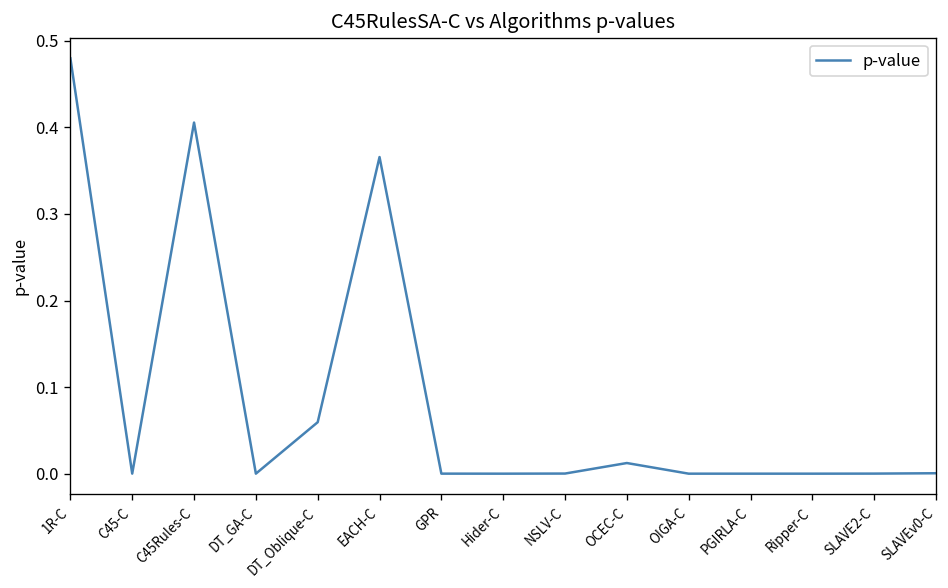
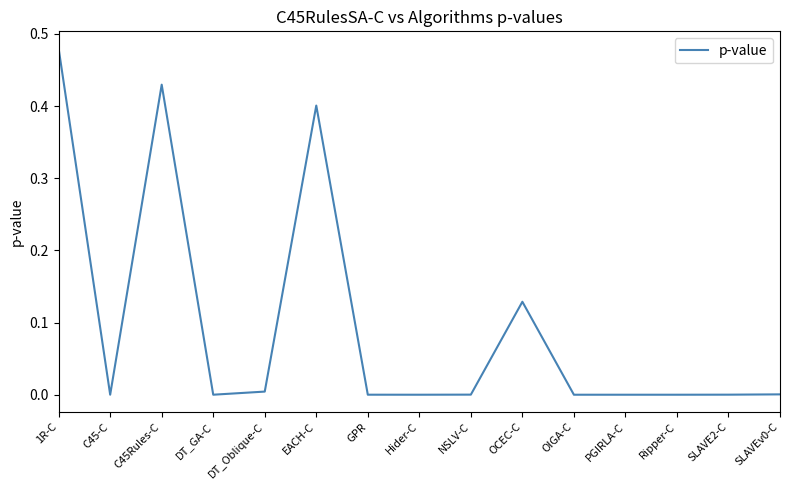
  {
    "1R-C": 0.48,
    "C45-C": 0.00,
-   "C45Rules-C": 0.41,
+   "C45Rules-C": 0.43,
    "DT_GA-C": 0.00,
-   "DT_Oblique-C": 0.06,
-   "EACH-C": 0.37,
+   "DT_Oblique-C": 0.00,
+   "EACH-C": 0.40,
    "GPR": 0.00,
    "Hider-C": 0.00,
    "NSLV-C": 0.00,
-   "OCEC-C": 0.01,
+   "OCEC-C": 0.13,
    "OIGA-C": 0.00,
    "PGIRLA-C": 0.00,
    "Ripper-C": 0.00,
    "SLAVE2-C": 0.00,
    "SLAVEv0-C": 0.00
  }
